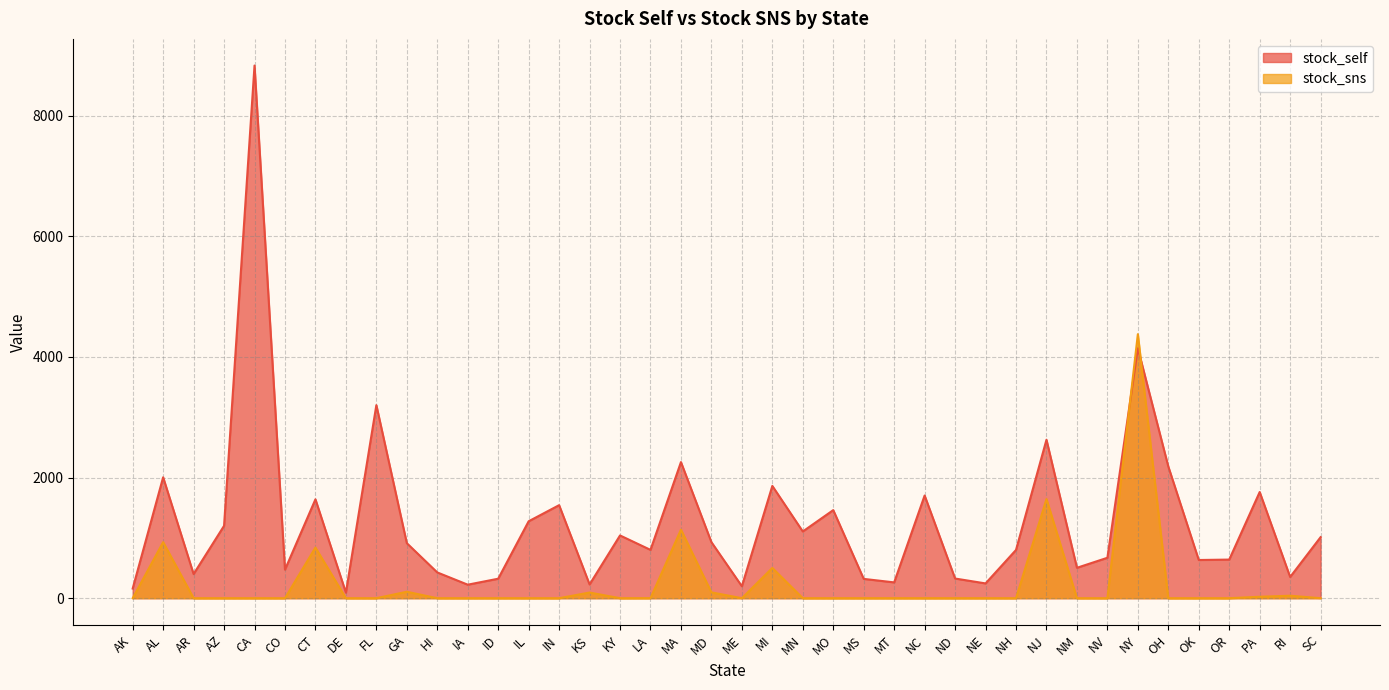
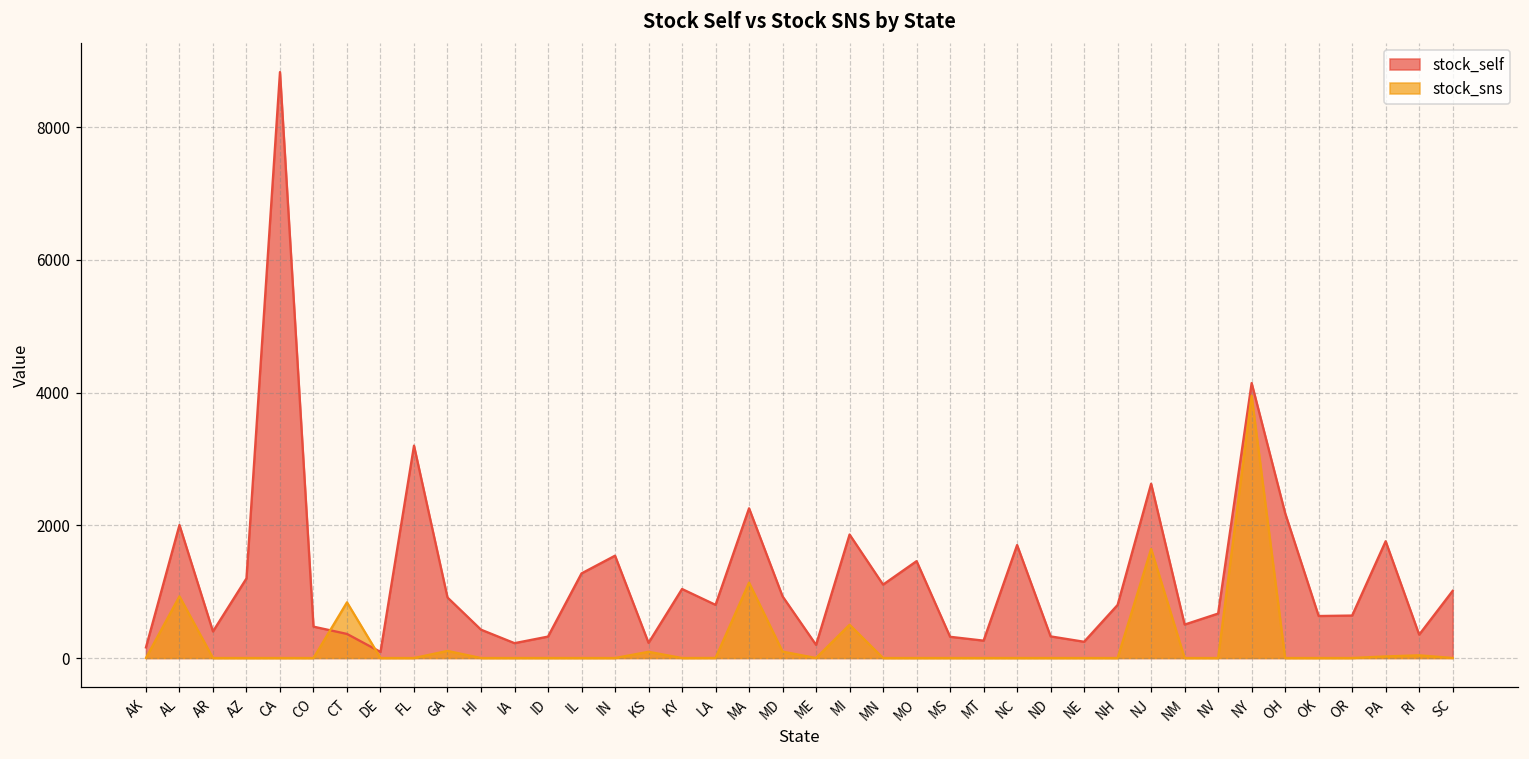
  {
    "stock_self": {
      "AK": 200,
      "AL": 2000,
      "AR": 400,
      "AZ": 1200,
      "CA": 8800,
      "CO": 500,
-     "CT": 1600,
+     "CT": 400,
      "DE": 100,
      "FL": 3200,
      "GA": 900,
      "HI": 400,
      "IA": 200,
      "ID": 300,
      "IL": 1300,
      "IN": 1500,
      "KS": 200,
      "KY": 1000,
      "LA": 800,
      "MA": 2300,
      "MD": 900,
      "ME": 200,
      "MI": 1900,
      "MN": 1100,
      "MO": 1500,
      "MS": 300,
      "MT": 300,
      "NC": 1700,
      "ND": 300,
      "NE": 200,
      "NH": 800,
      "NJ": 2600,
      "NM": 500,
      "NV": 700,
      "NY": 4100,
      "OH": 2200,
      "OK": 600,
      "OR": 600,
      "PA": 1800,
      "RI": 400,
      "SC": 1000
    },
    "stock_sns": {
      "AK": 0,
      "AL": 900,
      "AR": 0,
      "AZ": 0,
      "CA": 0,
      "CO": 0,
      "CT": 800,
      "DE": 0,
      "FL": 0,
      "GA": 100,
      "HI": 0,
      "IA": 0,
      "ID": 0,
      "IL": 0,
      "IN": 0,
      "KS": 100,
      "KY": 0,
      "LA": 0,
      "MA": 1100,
      "MD": 100,
      "ME": 0,
      "MI": 500,
      "MN": 0,
      "MO": 0,
      "MS": 0,
      "MT": 0,
      "NC": 0,
      "ND": 0,
      "NE": 0,
      "NH": 0,
      "NJ": 1600,
      "NM": 0,
      "NV": 0,
-     "NY": 4400,
+     "NY": 4000,
      "OH": 0,
      "OK": 0,
      "OR": 0,
      "PA": 0,
      "RI": 0,
      "SC": 0
    }
  }
